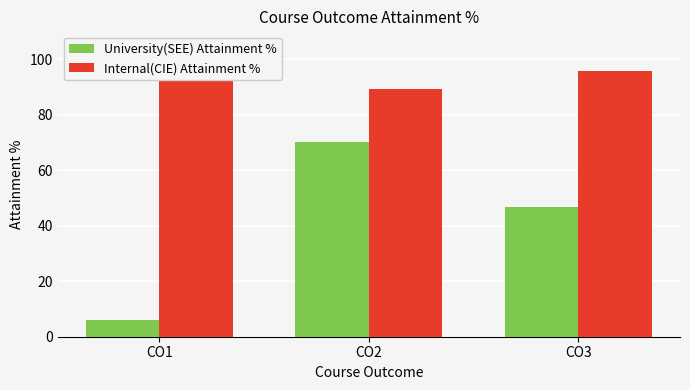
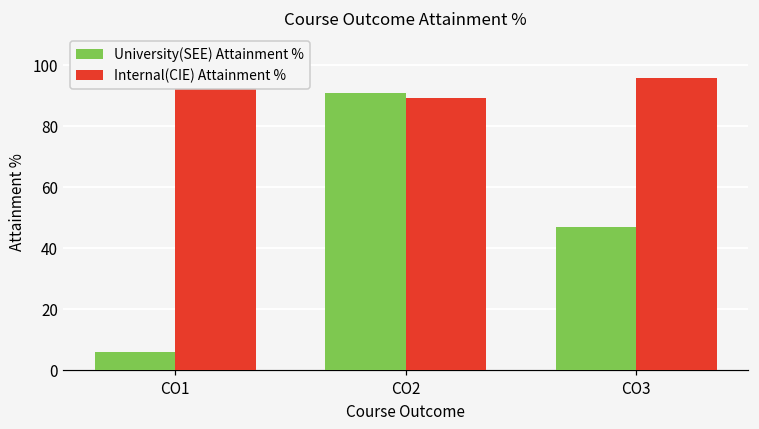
  {
    "University(SEE) Attainment %": {
      "CO1": 6,
-     "CO2": 70,
+     "CO2": 91,
      "CO3": 47
    },
    "Internal(CIE) Attainment %": {
      "CO2": 89,
      "CO3": 96
    }
  }
